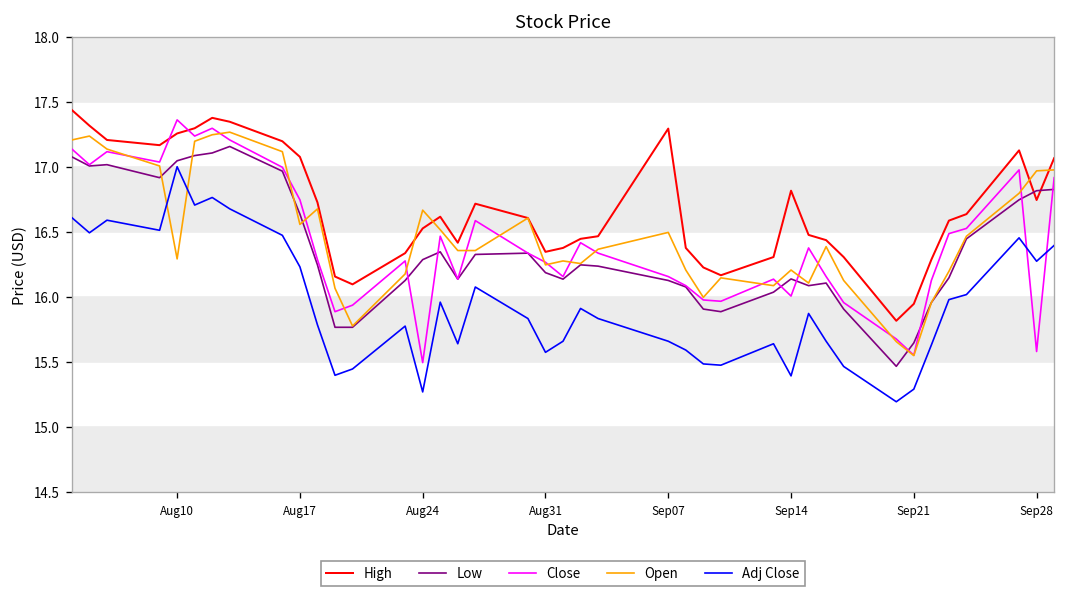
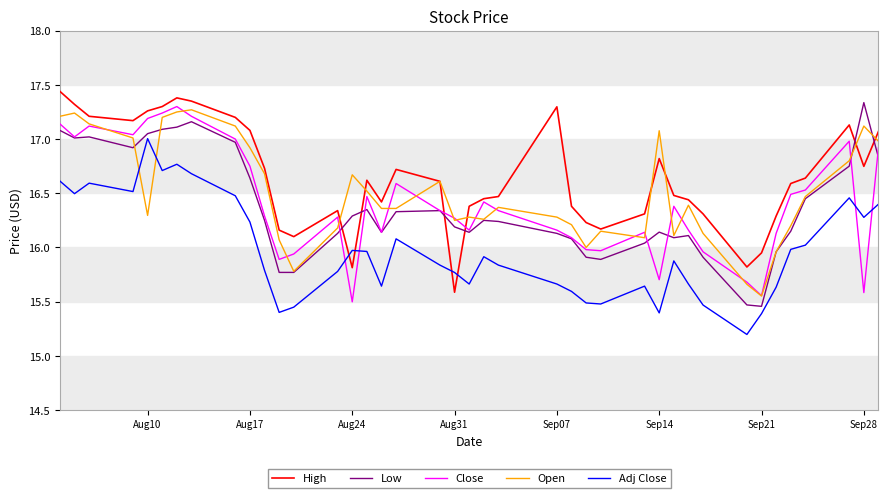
  {
    "High": {
      "Aug10": 17.26,
      "Aug17": 17.08,
-     "Aug24": 16.53,
-     "Aug31": 16.35,
+     "Aug24": 15.81,
+     "Aug31": 15.59,
      "Sep07": 17.30,
      "Sep14": 16.82,
      "Sep21": 15.95,
      "Sep28": 16.75
    },
    "Low": {
      "Aug10": 17.05,
      "Aug17": 16.64,
      "Aug24": 16.29,
      "Aug31": 16.19,
      "Sep07": 16.13,
      "Sep14": 16.14,
-     "Sep21": 15.65,
-     "Sep28": 16.82
+     "Sep21": 15.46,
+     "Sep28": 17.34
    },
    "Close": {
-     "Aug10": 17.36,
+     "Aug10": 17.19,
      "Aug17": 16.75,
      "Aug24": 15.50,
      "Sep07": 16.16,
-     "Sep14": 16.01,
+     "Sep14": 15.70,
      "Sep28": 15.58
    },
    "Open": {
      "Aug10": 16.30,
-     "Aug17": 16.56,
+     "Aug17": 16.92,
      "Aug24": 16.67,
-     "Sep07": 16.50,
-     "Sep14": 16.21,
-     "Sep28": 16.97
+     "Sep07": 16.28,
+     "Sep14": 17.08,
+     "Sep28": 17.12
    },
    "Adj Close": {
      "Aug10": 17.00,
      "Aug17": 16.23,
-     "Aug24": 15.27,
-     "Aug31": 15.58,
+     "Aug24": 15.97,
+     "Aug31": 15.77,
      "Sep07": 15.66,
      "Sep14": 15.40,
-     "Sep21": 15.29,
+     "Sep21": 15.39,
      "Sep28": 16.28
    }
  }
